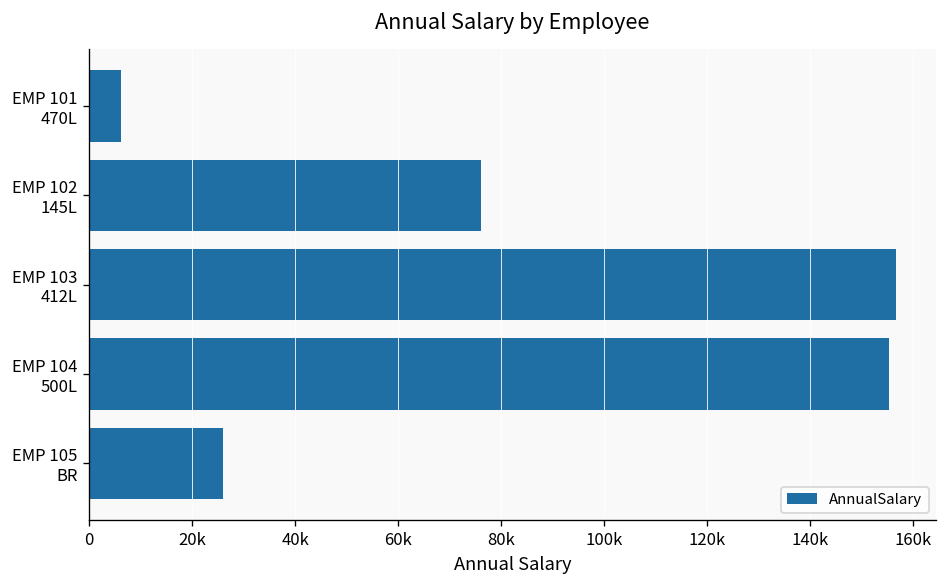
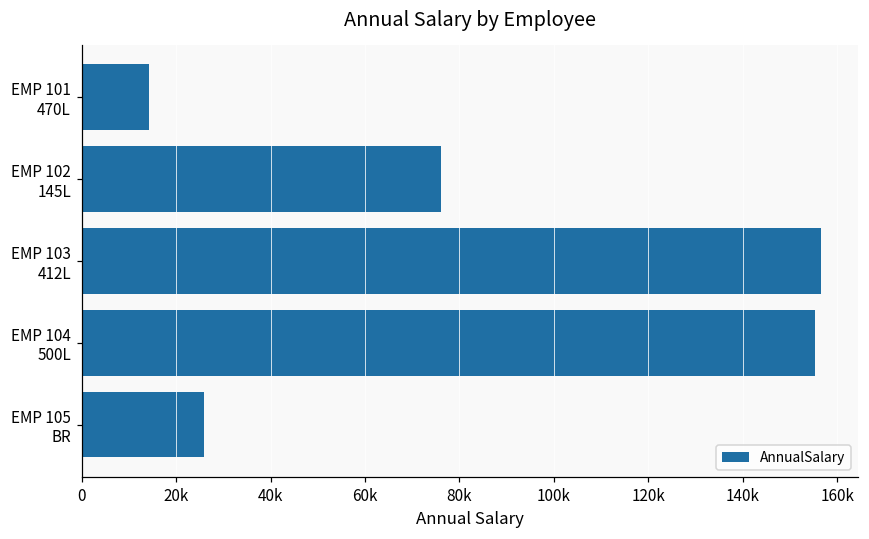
  {
-   "EMP 101 470L": 6000,
+   "EMP 101 470L": 14000,
    "EMP 102 145L": 76000,
    "EMP 103 412L": 157000,
    "EMP 104 500L": 155000,
    "EMP 105 BR": 26000
  }
